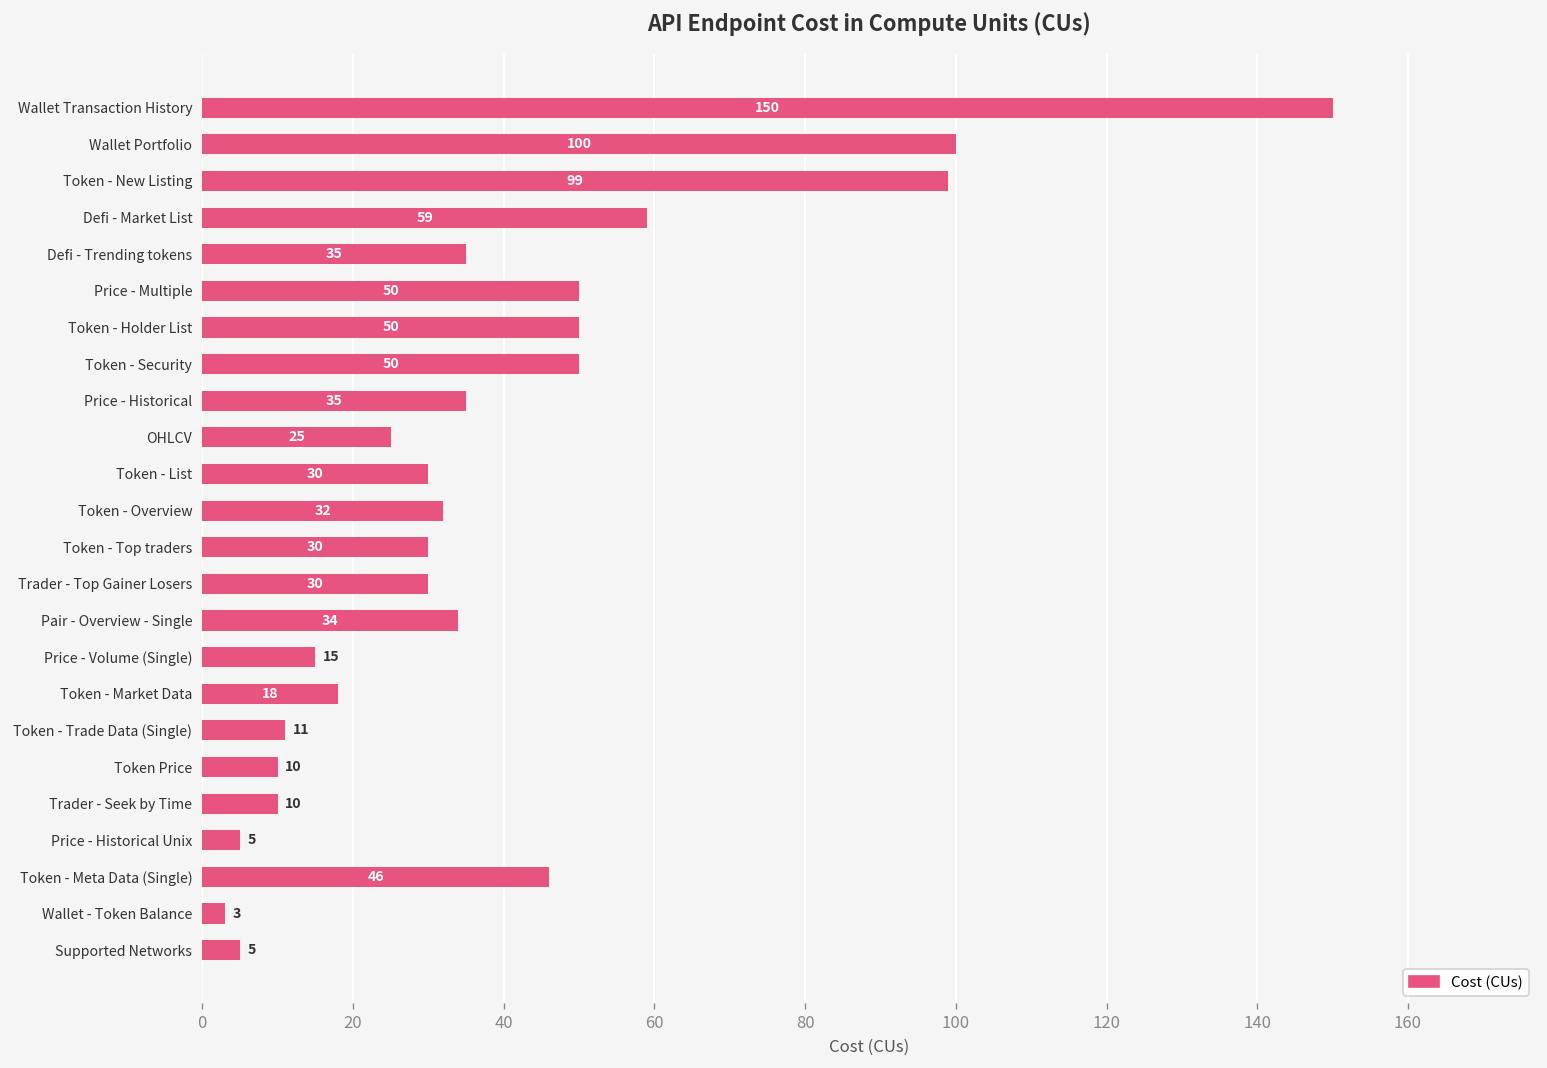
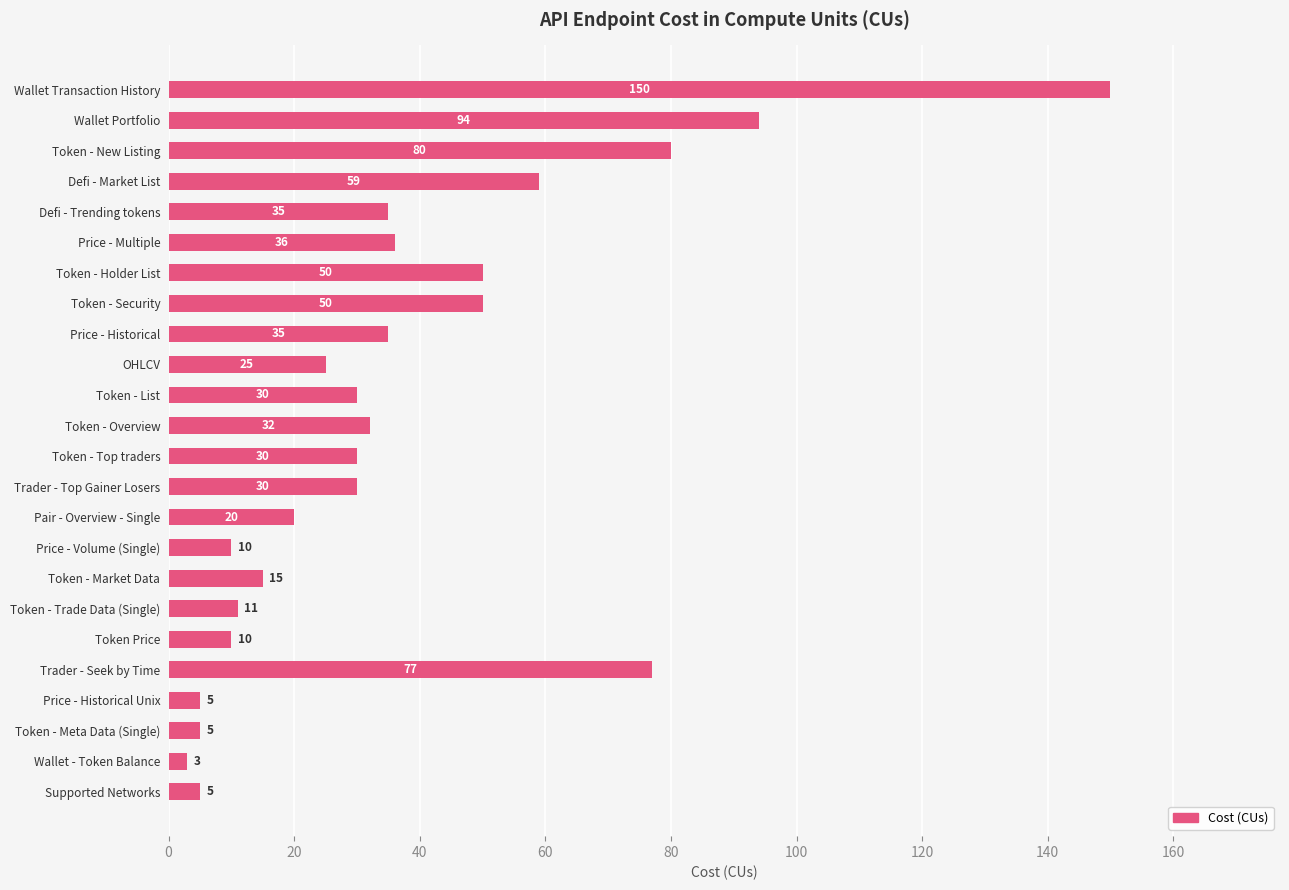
  {
    "Wallet Transaction History": 150,
-   "Wallet Portfolio": 100,
-   "Token - New Listing": 99,
+   "Wallet Portfolio": 94,
+   "Token - New Listing": 80,
    "Defi - Market List": 59,
    "Defi - Trending tokens": 35,
-   "Price - Multiple": 50,
+   "Price - Multiple": 36,
    "Token - Holder List": 50,
    "Token - Security": 50,
    "Price - Historical": 35,
    "OHLCV": 25,
    "Token - List": 30,
    "Token - Overview": 32,
    "Token - Top traders": 30,
    "Trader - Top Gainer Losers": 30,
-   "Pair - Overview - Single": 34,
-   "Price - Volume (Single)": 15,
-   "Token - Market Data": 18,
+   "Pair - Overview - Single": 20,
+   "Price - Volume (Single)": 10,
+   "Token - Market Data": 15,
    "Token - Trade Data (Single)": 11,
    "Token Price": 10,
-   "Trader - Seek by Time": 10,
+   "Trader - Seek by Time": 77,
    "Price - Historical Unix": 5,
-   "Token - Meta Data (Single)": 46,
+   "Token - Meta Data (Single)": 5,
    "Wallet - Token Balance": 3,
    "Supported Networks": 5
  }
